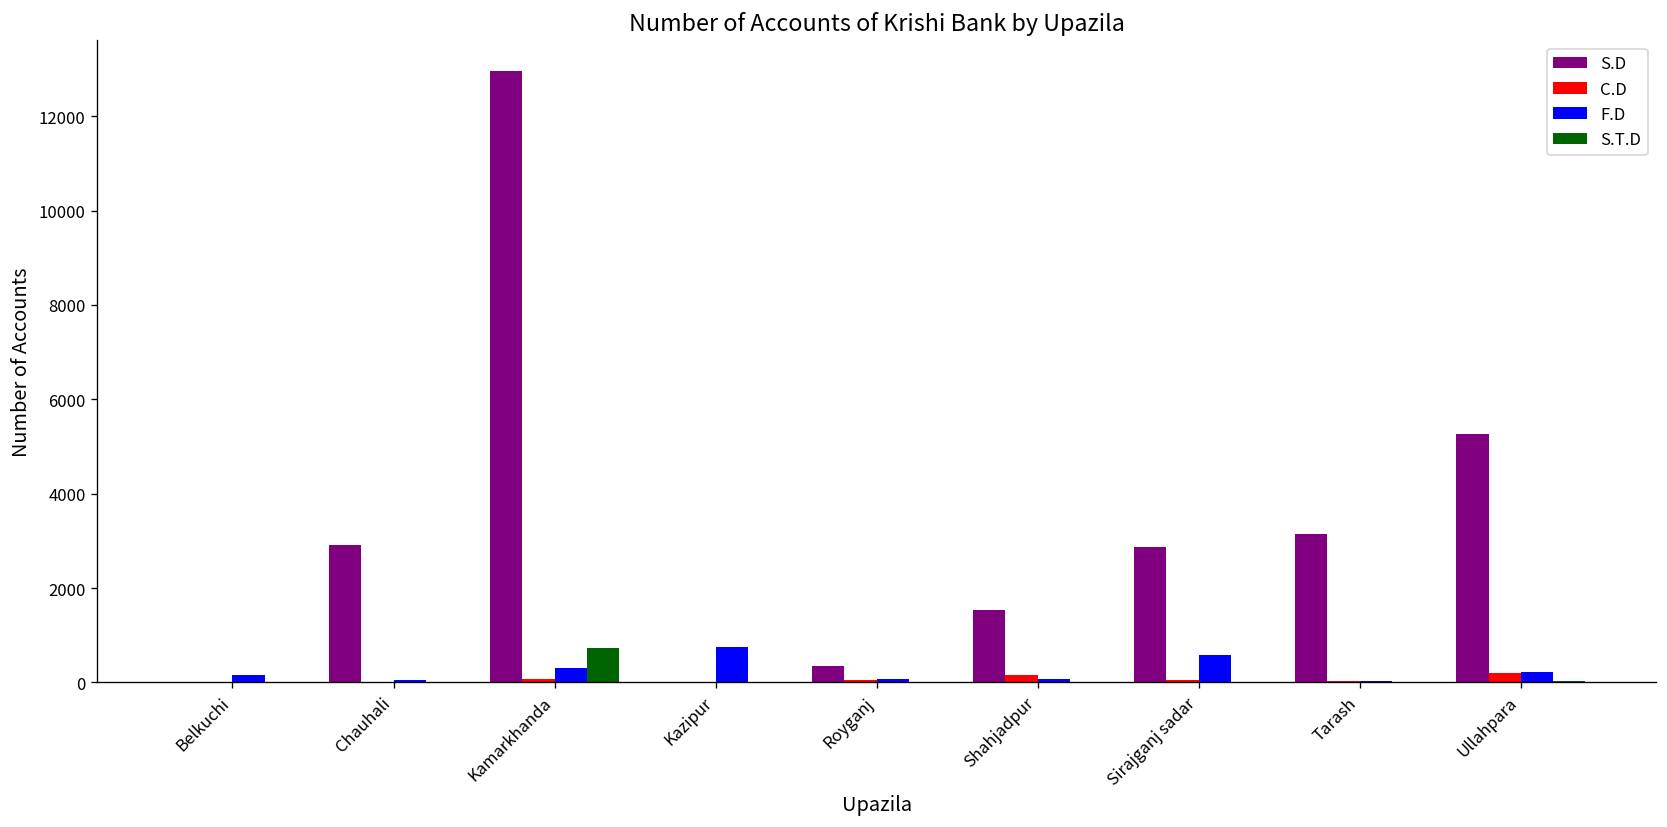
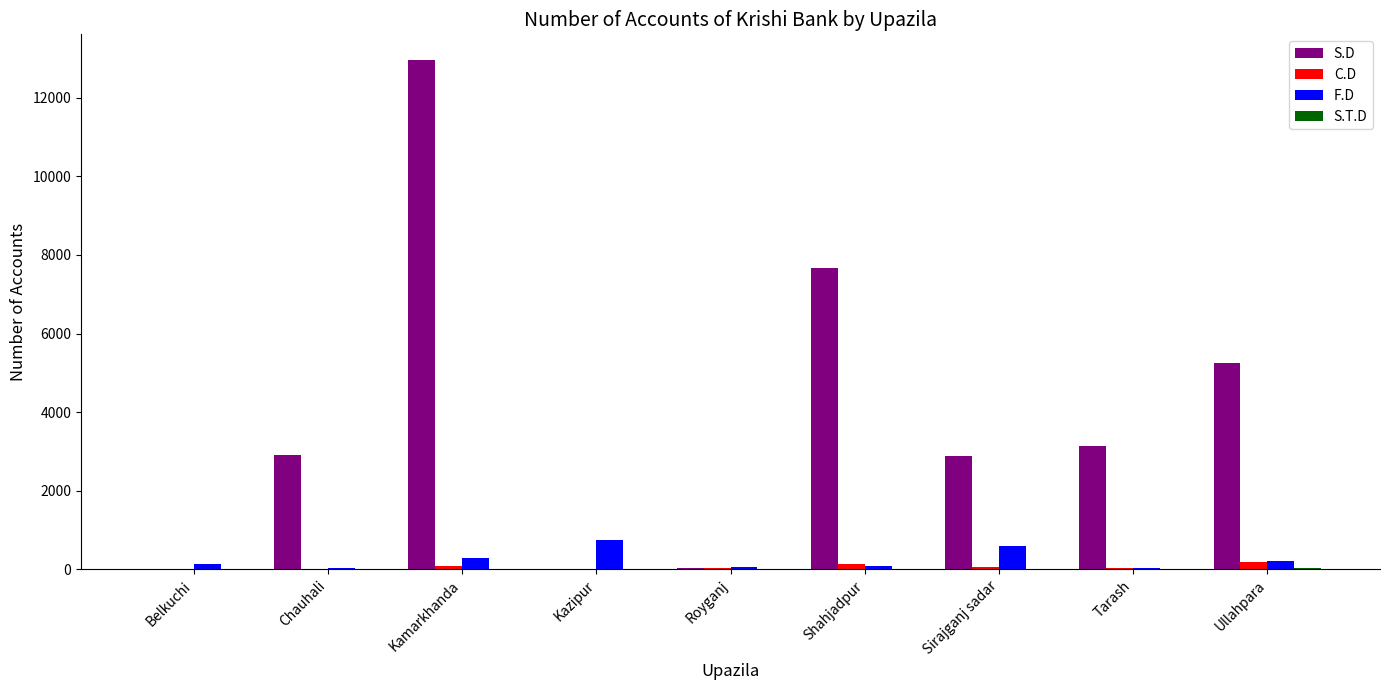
  {
    "S.D": {
      "Chauhali": 2900,
      "Kamarkhanda": 13000,
-     "Royganj": 300,
-     "Shahjadpur": 1500,
+     "Royganj": 0,
+     "Shahjadpur": 7700,
      "Sirajganj sadar": 2900,
      "Tarash": 3100,
      "Ullahpara": 5300
    },
    "C.D": {
      "Belkuchi": 0,
      "Kamarkhanda": 100,
      "Shahjadpur": 200,
      "Ullahpara": 200
    },
    "F.D": {
      "Belkuchi": 100,
      "Kamarkhanda": 300,
      "Kazipur": 800,
      "Shahjadpur": 100,
      "Sirajganj sadar": 600,
      "Ullahpara": 200
    },
    "S.T.D": {
-     "Kamarkhanda": 700
+     "Kamarkhanda": 0
    }
  }
